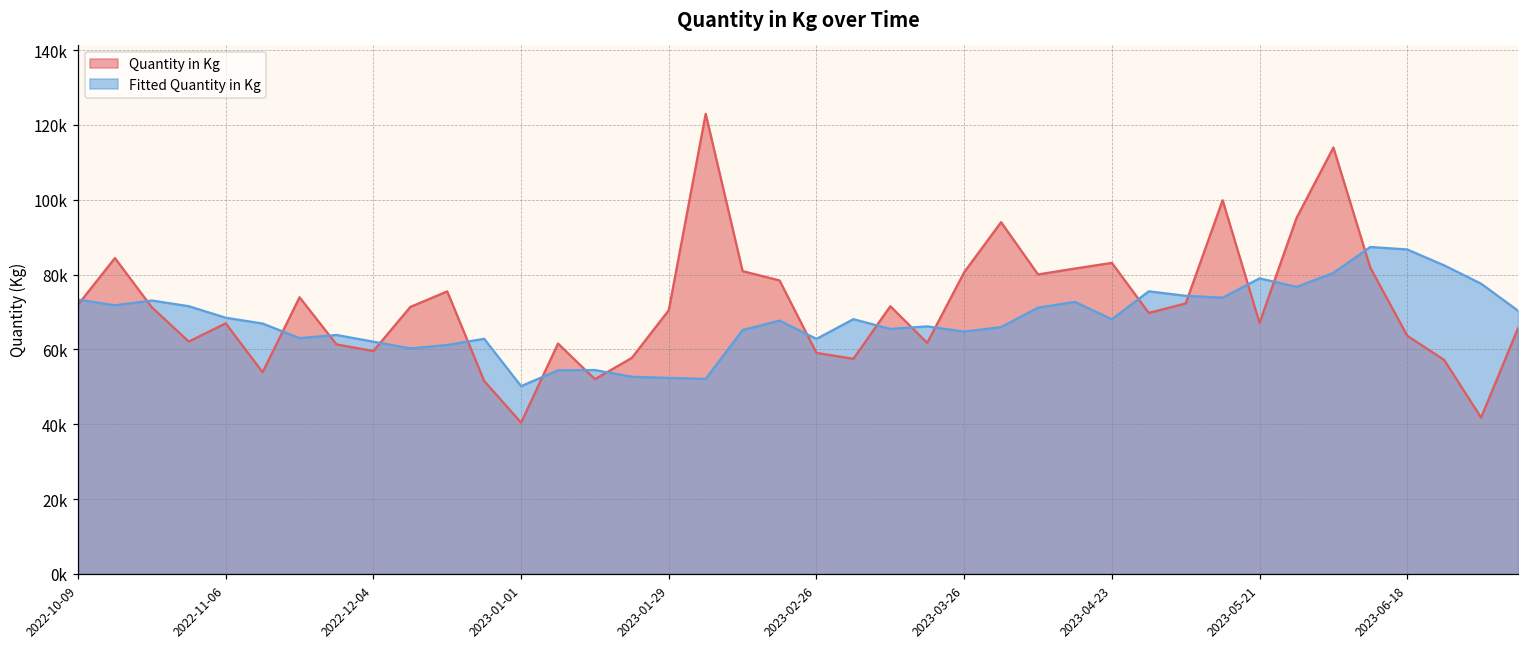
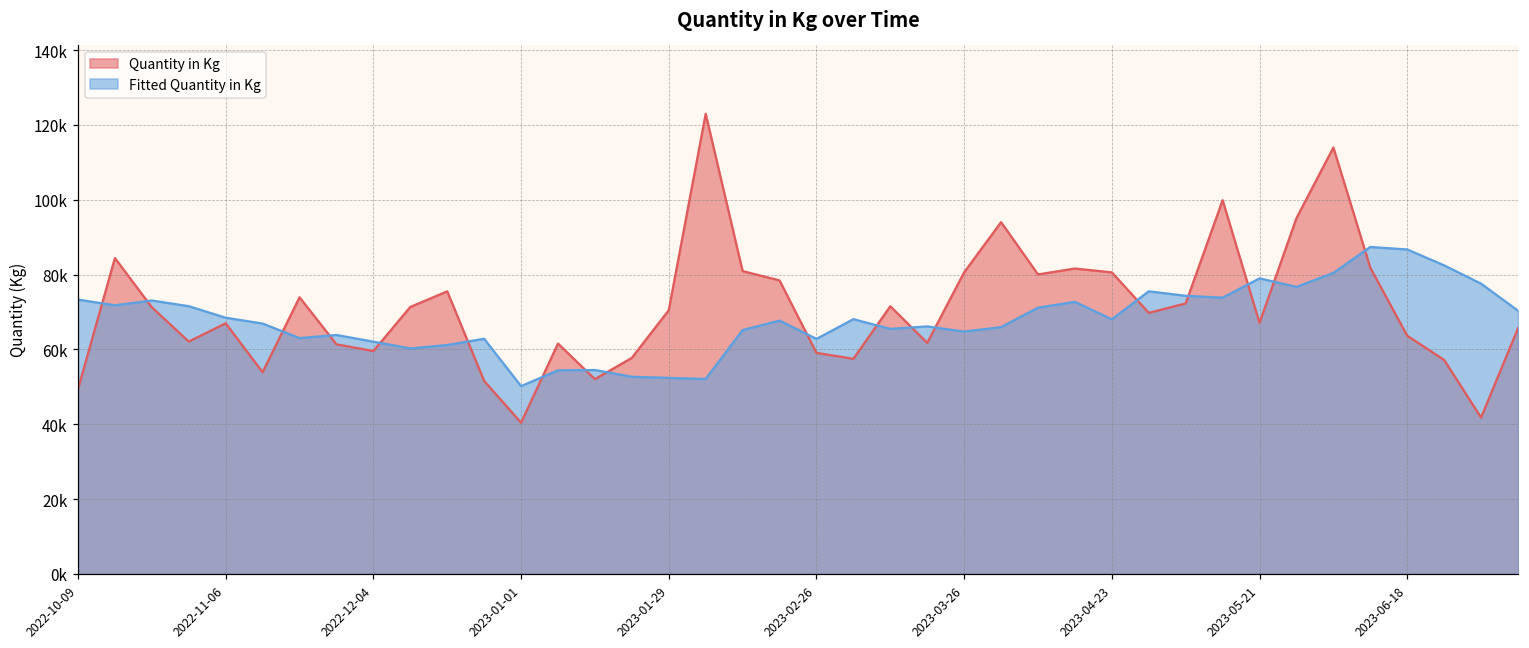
  {
    "Quantity in Kg": {
-     "2022-10-09": 72000,
+     "2022-10-09": 49000,
      "2022-11-06": 67000,
      "2022-12-04": 60000,
      "2023-01-01": 40000,
      "2023-01-29": 70000,
      "2023-02-26": 59000,
      "2023-03-26": 81000,
-     "2023-04-23": 83000,
+     "2023-04-23": 81000,
      "2023-05-21": 67000,
      "2023-06-18": 64000
    },
    "Fitted Quantity in Kg": {
      "2022-10-09": 73000,
      "2022-11-06": 68000,
      "2022-12-04": 62000,
      "2023-01-01": 50000,
      "2023-01-29": 52000,
      "2023-02-26": 63000,
      "2023-03-26": 65000,
      "2023-04-23": 68000,
      "2023-05-21": 79000,
      "2023-06-18": 87000
    }
  }
